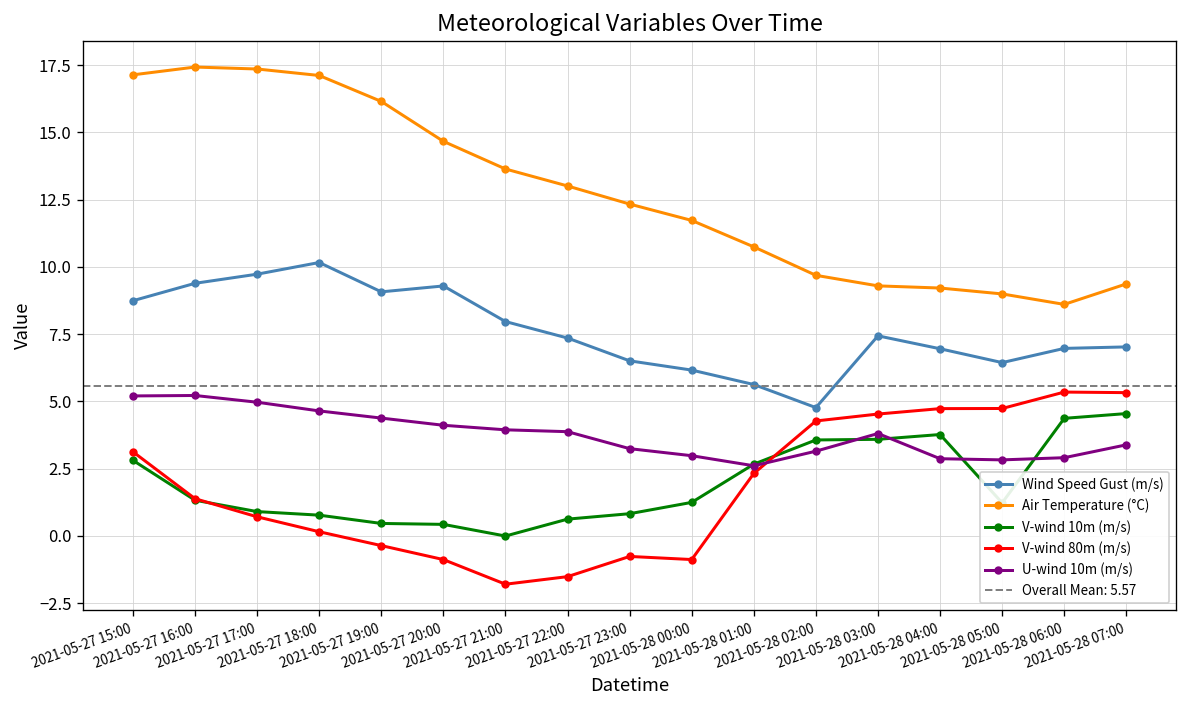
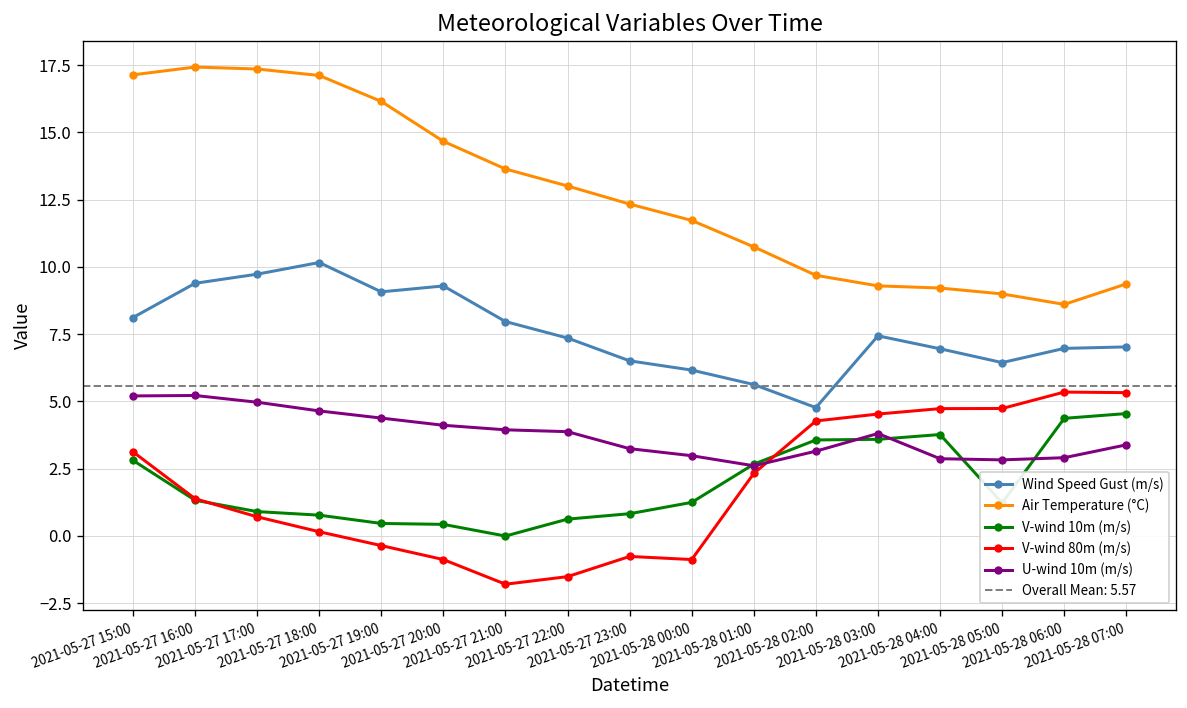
  {
    "Wind Speed Gust (m/s)": {
-     "2021-05-27 15:00": 8.7,
+     "2021-05-27 15:00": 8.1,
      "2021-05-27 16:00": 9.4,
      "2021-05-27 17:00": 9.7,
      "2021-05-27 18:00": 10.2,
      "2021-05-27 19:00": 9.1,
      "2021-05-27 20:00": 9.3,
      "2021-05-27 21:00": 8.0,
      "2021-05-27 22:00": 7.4,
      "2021-05-27 23:00": 6.5,
      "2021-05-28 00:00": 6.2,
      "2021-05-28 01:00": 5.6,
      "2021-05-28 02:00": 4.8,
      "2021-05-28 03:00": 7.4,
      "2021-05-28 04:00": 7.0,
      "2021-05-28 05:00": 6.4,
      "2021-05-28 06:00": 7.0,
      "2021-05-28 07:00": 7.0
    },
    "Air Temperature (°C)": {
      "2021-05-27 15:00": 17.1,
      "2021-05-27 16:00": 17.4,
      "2021-05-27 17:00": 17.4,
      "2021-05-27 18:00": 17.1,
      "2021-05-27 19:00": 16.2,
      "2021-05-27 20:00": 14.7,
      "2021-05-27 21:00": 13.6,
      "2021-05-27 22:00": 13.0,
      "2021-05-27 23:00": 12.3,
      "2021-05-28 00:00": 11.7,
      "2021-05-28 01:00": 10.7,
      "2021-05-28 02:00": 9.7,
      "2021-05-28 03:00": 9.3,
      "2021-05-28 04:00": 9.2,
      "2021-05-28 05:00": 9.0,
      "2021-05-28 06:00": 8.6,
      "2021-05-28 07:00": 9.4
    },
    "V-wind 10m (m/s)": {
      "2021-05-27 15:00": 2.8,
      "2021-05-27 17:00": 0.9,
      "2021-05-27 18:00": 0.8,
      "2021-05-27 19:00": 0.5,
      "2021-05-27 20:00": 0.4,
      "2021-05-27 21:00": 0.0,
      "2021-05-27 22:00": 0.6,
      "2021-05-27 23:00": 0.8,
      "2021-05-28 00:00": 1.2,
      "2021-05-28 02:00": 3.6,
      "2021-05-28 03:00": 3.6,
      "2021-05-28 04:00": 3.8,
      "2021-05-28 06:00": 4.4,
      "2021-05-28 07:00": 4.5
    },
    "V-wind 80m (m/s)": {
      "2021-05-27 15:00": 3.1,
      "2021-05-27 17:00": 0.7,
      "2021-05-27 18:00": 0.2,
      "2021-05-27 19:00": -0.4,
      "2021-05-27 20:00": -0.9,
      "2021-05-27 21:00": -1.8,
      "2021-05-27 22:00": -1.5,
      "2021-05-27 23:00": -0.8,
      "2021-05-28 00:00": -0.9,
      "2021-05-28 01:00": 2.3,
      "2021-05-28 02:00": 4.3,
      "2021-05-28 03:00": 4.5,
      "2021-05-28 04:00": 4.7,
      "2021-05-28 05:00": 4.7,
      "2021-05-28 06:00": 5.3,
      "2021-05-28 07:00": 5.3
    },
    "U-wind 10m (m/s)": {
      "2021-05-27 15:00": 5.2,
      "2021-05-27 16:00": 5.2,
      "2021-05-27 17:00": 5.0,
      "2021-05-27 18:00": 4.6,
      "2021-05-27 19:00": 4.4,
      "2021-05-27 20:00": 4.1,
      "2021-05-27 21:00": 3.9,
      "2021-05-27 22:00": 3.9,
      "2021-05-27 23:00": 3.2,
      "2021-05-28 00:00": 3.0,
      "2021-05-28 02:00": 3.1,
      "2021-05-28 03:00": 3.8,
      "2021-05-28 04:00": 2.9,
      "2021-05-28 05:00": 2.8,
      "2021-05-28 06:00": 2.9,
      "2021-05-28 07:00": 3.4
    }
  }
